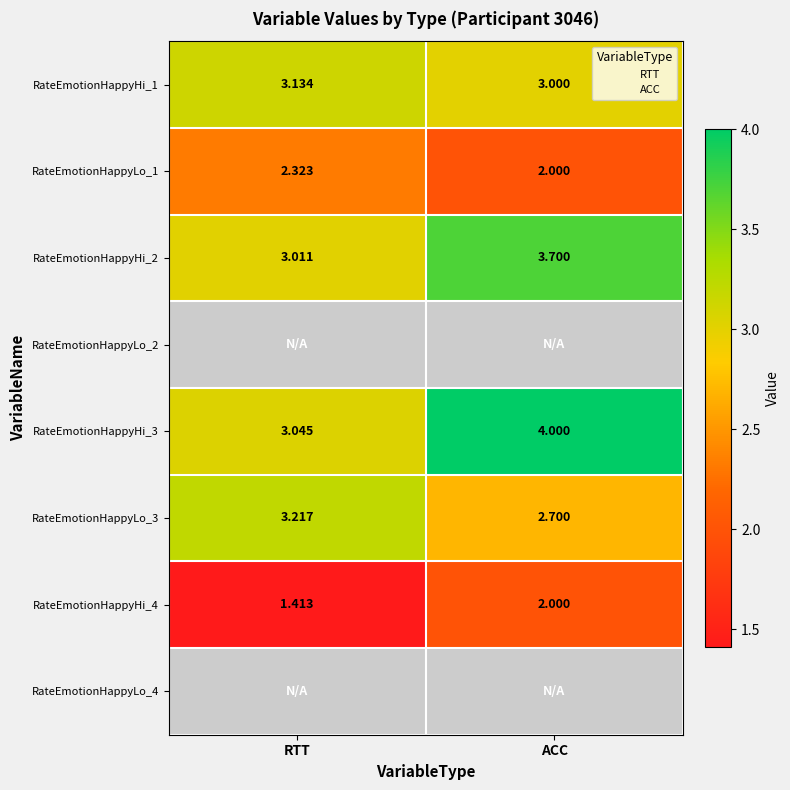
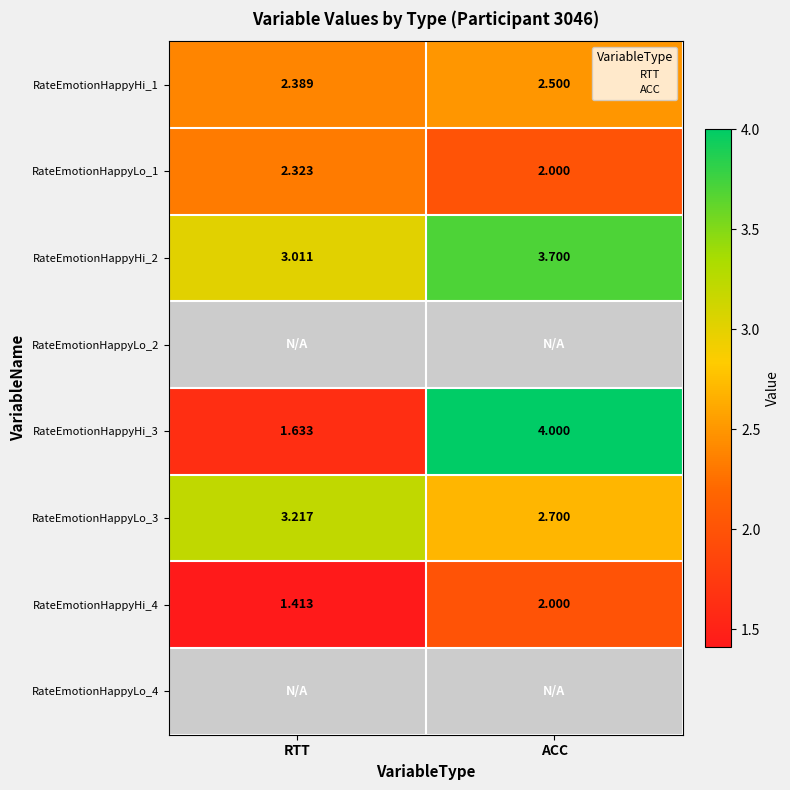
  {
    "RateEmotionHappyHi_1": {
-     "RTT": 3.134,
-     "ACC": 3.000
+     "RTT": 2.389,
+     "ACC": 2.500
    },
    "RateEmotionHappyLo_1": {
      "RTT": 2.323,
      "ACC": 2.000
    },
    "RateEmotionHappyHi_2": {
      "RTT": 3.011,
      "ACC": 3.700
    },
    "RateEmotionHappyHi_3": {
-     "RTT": 3.045,
+     "RTT": 1.633,
      "ACC": 4.000
    },
    "RateEmotionHappyLo_3": {
      "RTT": 3.217,
      "ACC": 2.700
    },
    "RateEmotionHappyHi_4": {
      "RTT": 1.413,
      "ACC": 2.000
    }
  }
